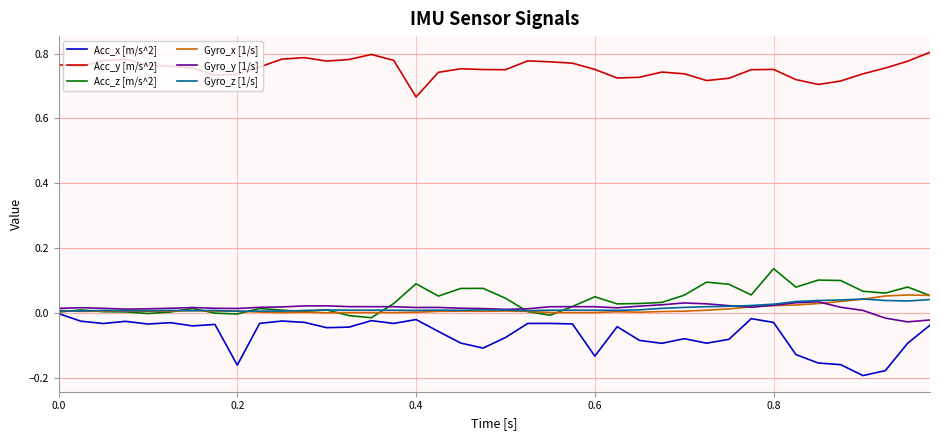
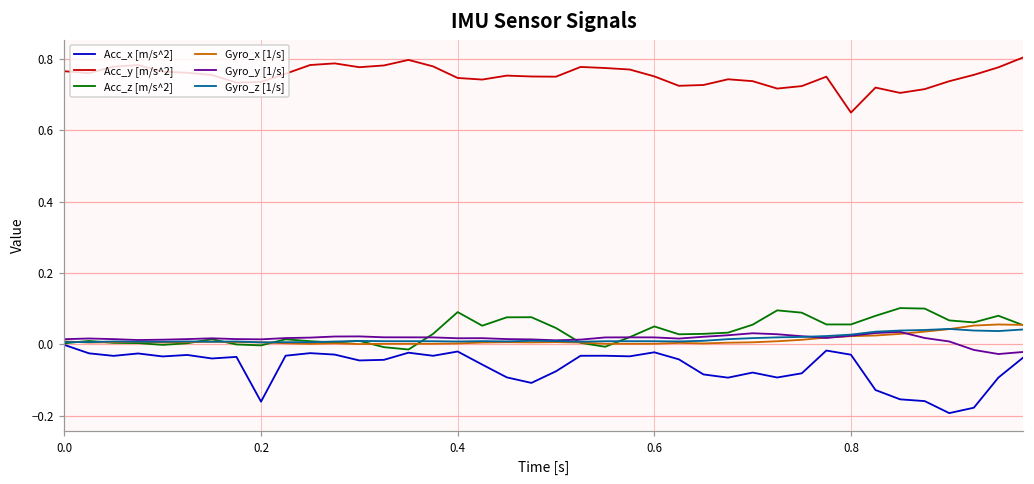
  {
    "Acc_x [m/s^2]": {
      "0.2": -0.16,
      "0.4": -0.02,
-     "0.6": -0.13,
+     "0.6": -0.02,
      "0.8": -0.03
    },
    "Acc_y [m/s^2]": {
      "0.0": 0.77,
-     "0.4": 0.67,
+     "0.4": 0.75,
      "0.6": 0.75,
-     "0.8": 0.75
+     "0.8": 0.65
    },
    "Acc_z [m/s^2]": {
      "0.2": 0.00,
      "0.4": 0.09,
      "0.6": 0.05,
-     "0.8": 0.14
+     "0.8": 0.06
    },
    "Gyro_y [1/s]": {
      "0.2": 0.01,
      "0.4": 0.02,
      "0.6": 0.02
    }
  }
